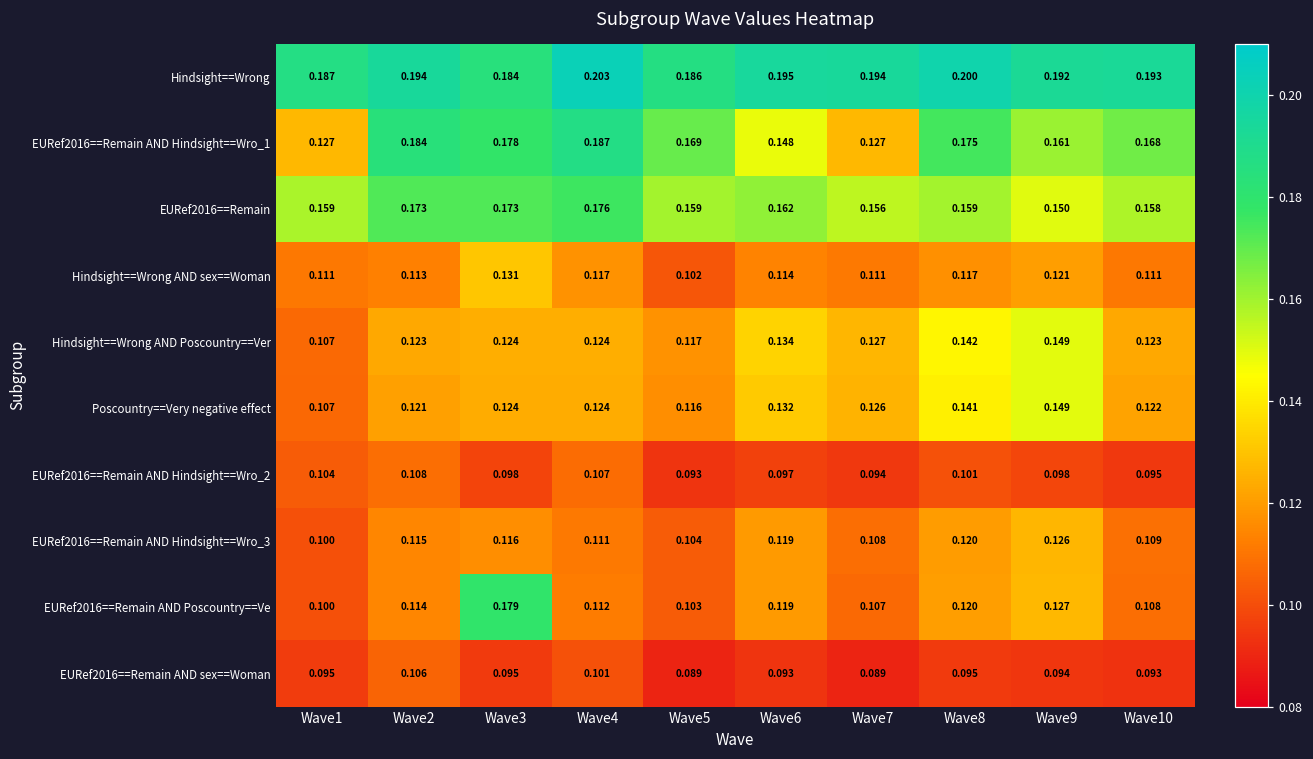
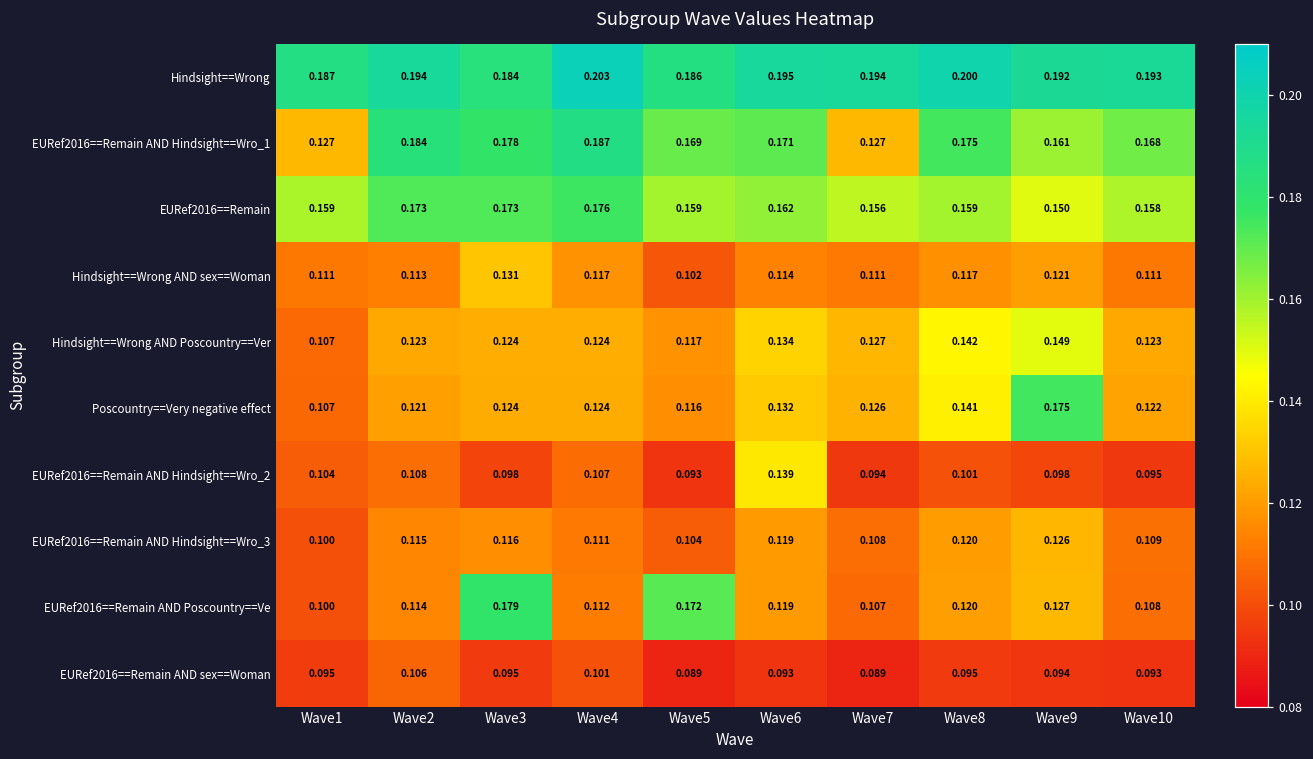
  {
    "Hindsight==Wrong": {
      "Wave1": 0.187,
      "Wave2": 0.194,
      "Wave3": 0.184,
      "Wave4": 0.203,
      "Wave5": 0.186,
      "Wave6": 0.195,
      "Wave7": 0.194,
      "Wave8": 0.200,
      "Wave9": 0.192,
      "Wave10": 0.193
    },
    "EURef2016==Remain AND Hindsight==Wro_1": {
      "Wave1": 0.127,
      "Wave2": 0.184,
      "Wave3": 0.178,
      "Wave4": 0.187,
      "Wave5": 0.169,
-     "Wave6": 0.148,
+     "Wave6": 0.171,
      "Wave7": 0.127,
      "Wave8": 0.175,
      "Wave9": 0.161,
      "Wave10": 0.168
    },
    "EURef2016==Remain": {
      "Wave1": 0.159,
      "Wave2": 0.173,
      "Wave3": 0.173,
      "Wave4": 0.176,
      "Wave5": 0.159,
      "Wave6": 0.162,
      "Wave7": 0.156,
      "Wave8": 0.159,
      "Wave9": 0.150,
      "Wave10": 0.158
    },
    "Hindsight==Wrong AND sex==Woman": {
      "Wave1": 0.111,
      "Wave2": 0.113,
      "Wave3": 0.131,
      "Wave4": 0.117,
      "Wave5": 0.102,
      "Wave6": 0.114,
      "Wave7": 0.111,
      "Wave8": 0.117,
      "Wave9": 0.121,
      "Wave10": 0.111
    },
    "Hindsight==Wrong AND Poscountry==Ver": {
      "Wave1": 0.107,
      "Wave2": 0.123,
      "Wave3": 0.124,
      "Wave4": 0.124,
      "Wave5": 0.117,
      "Wave6": 0.134,
      "Wave7": 0.127,
      "Wave8": 0.142,
      "Wave9": 0.149,
      "Wave10": 0.123
    },
    "Poscountry==Very negative effect": {
      "Wave1": 0.107,
      "Wave2": 0.121,
      "Wave3": 0.124,
      "Wave4": 0.124,
      "Wave5": 0.116,
      "Wave6": 0.132,
      "Wave7": 0.126,
      "Wave8": 0.141,
-     "Wave9": 0.149,
+     "Wave9": 0.175,
      "Wave10": 0.122
    },
    "EURef2016==Remain AND Hindsight==Wro_2": {
      "Wave1": 0.104,
      "Wave2": 0.108,
      "Wave3": 0.098,
      "Wave4": 0.107,
      "Wave5": 0.093,
-     "Wave6": 0.097,
+     "Wave6": 0.139,
      "Wave7": 0.094,
      "Wave8": 0.101,
      "Wave9": 0.098,
      "Wave10": 0.095
    },
    "EURef2016==Remain AND Hindsight==Wro_3": {
      "Wave1": 0.100,
      "Wave2": 0.115,
      "Wave3": 0.116,
      "Wave4": 0.111,
      "Wave5": 0.104,
      "Wave6": 0.119,
      "Wave7": 0.108,
      "Wave8": 0.120,
      "Wave9": 0.126,
      "Wave10": 0.109
    },
    "EURef2016==Remain AND Poscountry==Ve": {
      "Wave1": 0.100,
      "Wave2": 0.114,
      "Wave3": 0.179,
      "Wave4": 0.112,
-     "Wave5": 0.103,
+     "Wave5": 0.172,
      "Wave6": 0.119,
      "Wave7": 0.107,
      "Wave8": 0.120,
      "Wave9": 0.127,
      "Wave10": 0.108
    },
    "EURef2016==Remain AND sex==Woman": {
      "Wave1": 0.095,
      "Wave2": 0.106,
      "Wave3": 0.095,
      "Wave4": 0.101,
      "Wave5": 0.089,
      "Wave6": 0.093,
      "Wave7": 0.089,
      "Wave8": 0.095,
      "Wave9": 0.094,
      "Wave10": 0.093
    }
  }
